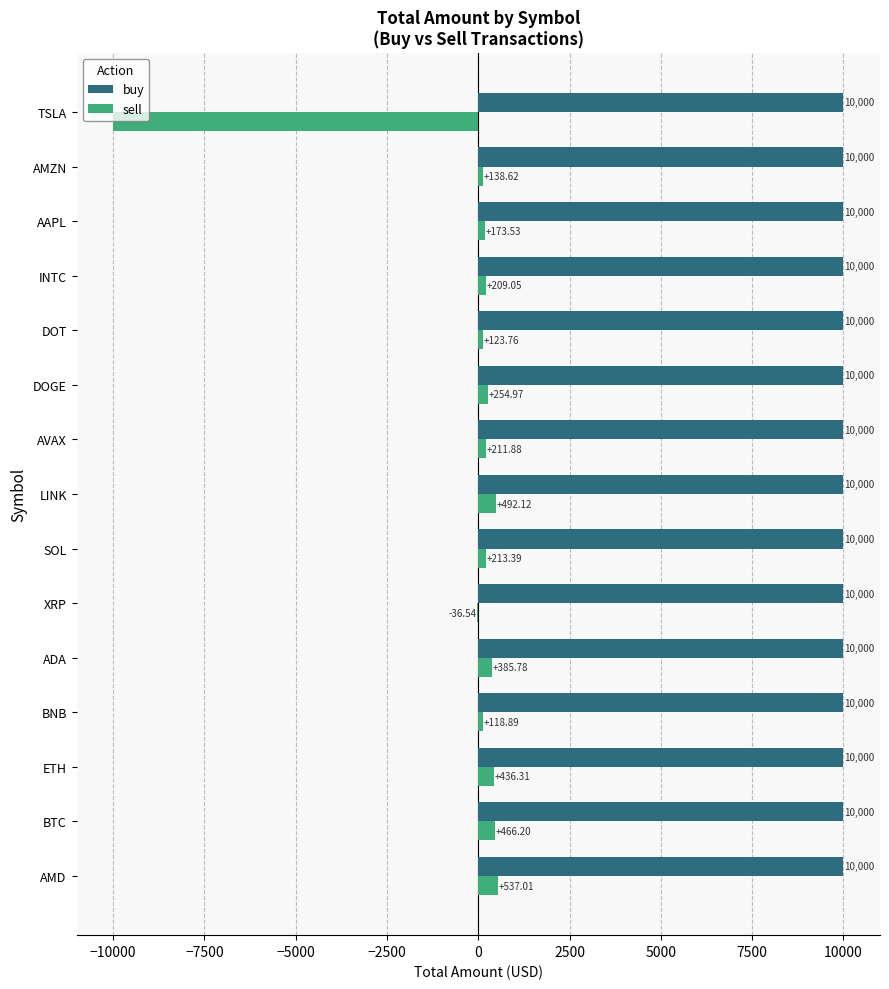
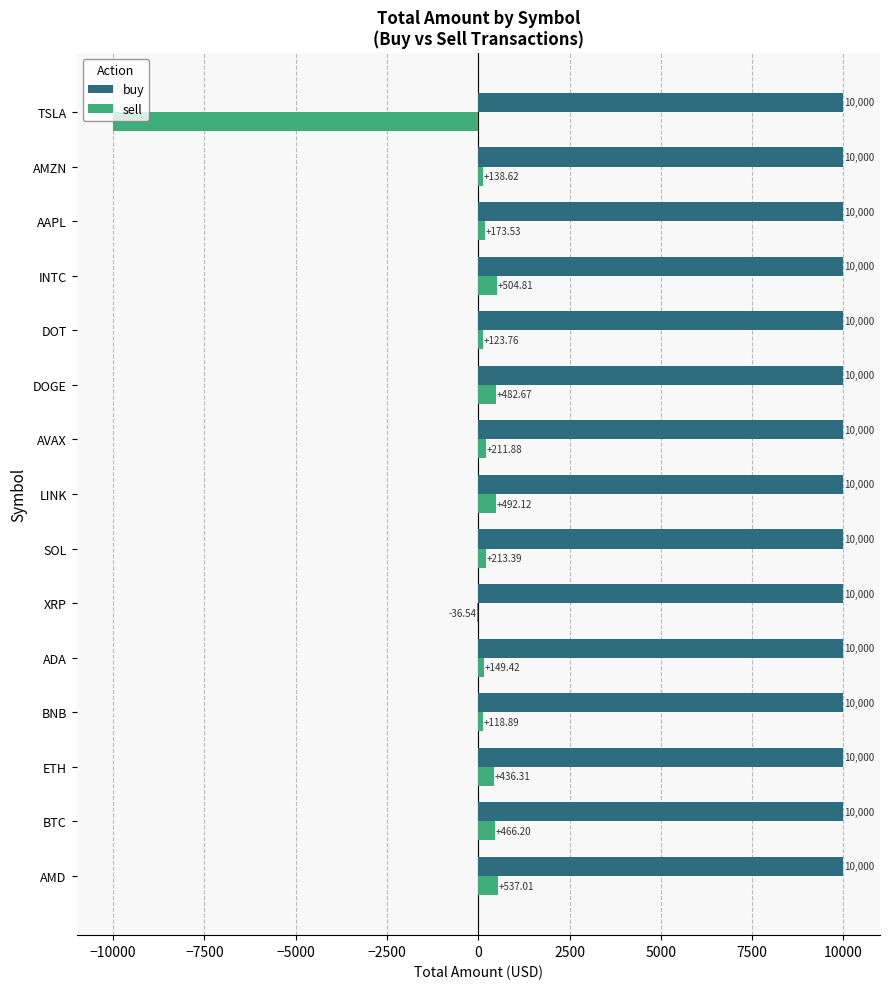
  {
    "buy": {
      "TSLA": "10,000",
      "AMZN": "10,000",
      "AAPL": "10,000",
      "INTC": "10,000",
      "DOT": "10,000",
      "DOGE": "10,000",
      "AVAX": "10,000",
      "LINK": "10,000",
      "SOL": "10,000",
      "XRP": "10,000",
      "ADA": "10,000",
      "BNB": "10,000",
      "ETH": "10,000",
      "BTC": "10,000",
      "AMD": "10,000"
    },
    "sell": {
      "AMZN": "+138.62",
      "AAPL": "+173.53",
-     "INTC": "+209.05",
+     "INTC": "+504.81",
      "DOT": "+123.76",
-     "DOGE": "+254.97",
+     "DOGE": "+482.67",
      "AVAX": "+211.88",
      "LINK": "+492.12",
      "SOL": "+213.39",
      "XRP": "-36.54",
-     "ADA": "+385.78",
+     "ADA": "+149.42",
      "BNB": "+118.89",
      "ETH": "+436.31",
      "BTC": "+466.20",
      "AMD": "+537.01"
    }
  }
